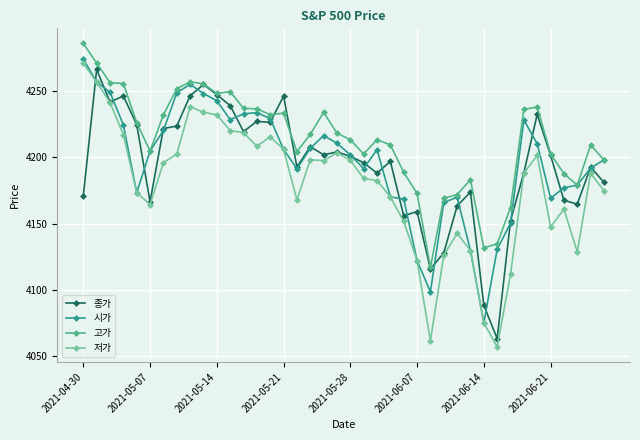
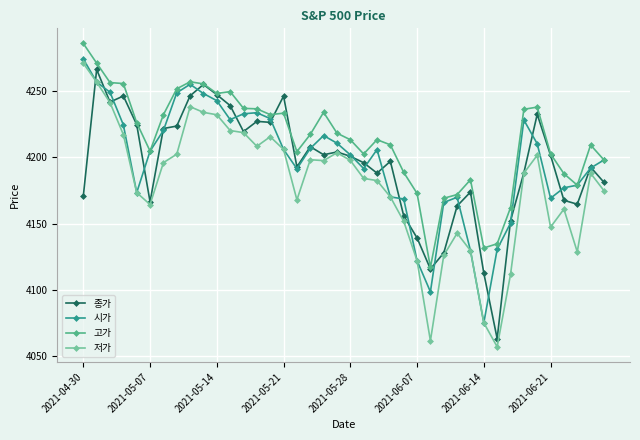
  {
    "종가": {
      "2021-04-30": 4171,
      "2021-05-07": 4166,
      "2021-05-21": 4246,
-     "2021-06-07": 4159,
-     "2021-06-14": 4088
+     "2021-06-07": 4139,
+     "2021-06-14": 4113
    }
  }
